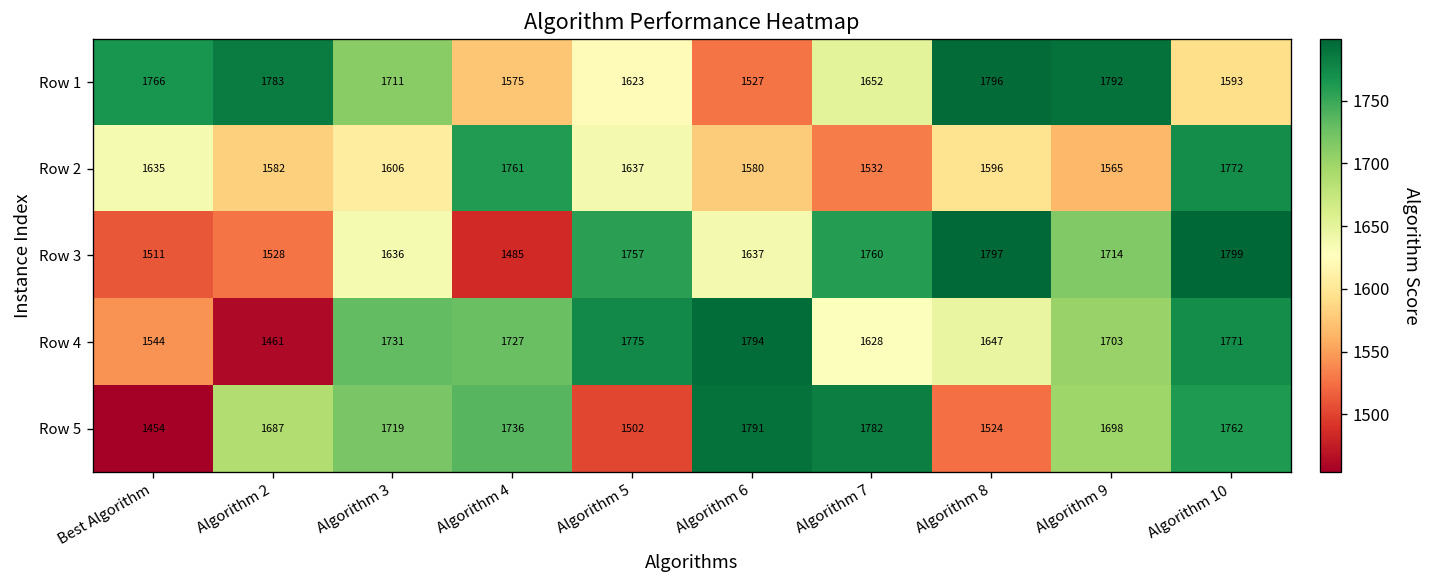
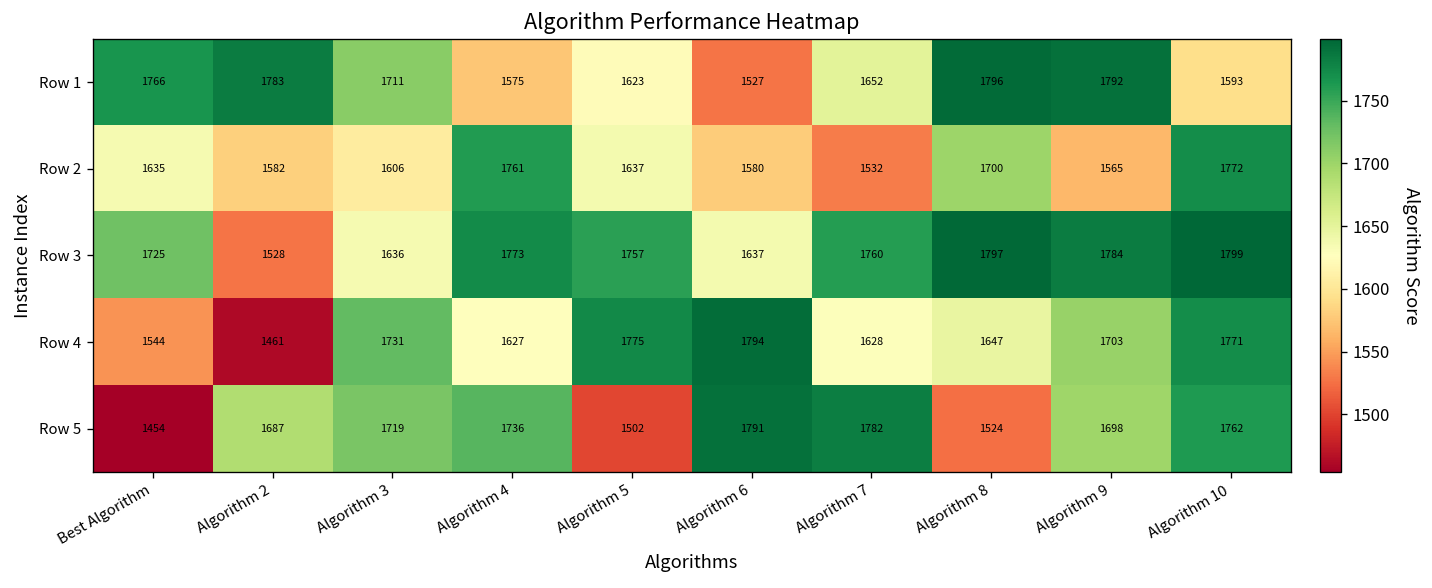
  {
    "Row 1": {
      "Best Algorithm": 1766,
      "Algorithm 2": 1783,
      "Algorithm 3": 1711,
      "Algorithm 4": 1575,
      "Algorithm 5": 1623,
      "Algorithm 6": 1527,
      "Algorithm 7": 1652,
      "Algorithm 8": 1796,
      "Algorithm 9": 1792,
      "Algorithm 10": 1593
    },
    "Row 2": {
      "Best Algorithm": 1635,
      "Algorithm 2": 1582,
      "Algorithm 3": 1606,
      "Algorithm 4": 1761,
      "Algorithm 5": 1637,
      "Algorithm 6": 1580,
      "Algorithm 7": 1532,
-     "Algorithm 8": 1596,
+     "Algorithm 8": 1700,
      "Algorithm 9": 1565,
      "Algorithm 10": 1772
    },
    "Row 3": {
-     "Best Algorithm": 1511,
+     "Best Algorithm": 1725,
      "Algorithm 2": 1528,
      "Algorithm 3": 1636,
-     "Algorithm 4": 1485,
+     "Algorithm 4": 1773,
      "Algorithm 5": 1757,
      "Algorithm 6": 1637,
      "Algorithm 7": 1760,
      "Algorithm 8": 1797,
-     "Algorithm 9": 1714,
+     "Algorithm 9": 1784,
      "Algorithm 10": 1799
    },
    "Row 4": {
      "Best Algorithm": 1544,
      "Algorithm 2": 1461,
      "Algorithm 3": 1731,
-     "Algorithm 4": 1727,
+     "Algorithm 4": 1627,
      "Algorithm 5": 1775,
      "Algorithm 6": 1794,
      "Algorithm 7": 1628,
      "Algorithm 8": 1647,
      "Algorithm 9": 1703,
      "Algorithm 10": 1771
    },
    "Row 5": {
      "Best Algorithm": 1454,
      "Algorithm 2": 1687,
      "Algorithm 3": 1719,
      "Algorithm 4": 1736,
      "Algorithm 5": 1502,
      "Algorithm 6": 1791,
      "Algorithm 7": 1782,
      "Algorithm 8": 1524,
      "Algorithm 9": 1698,
      "Algorithm 10": 1762
    }
  }
